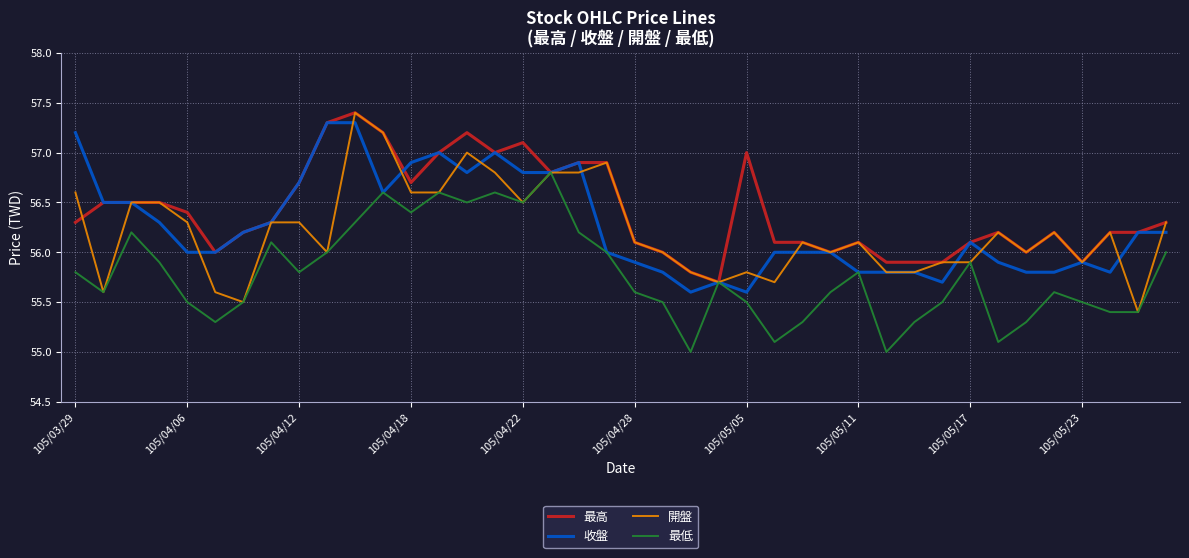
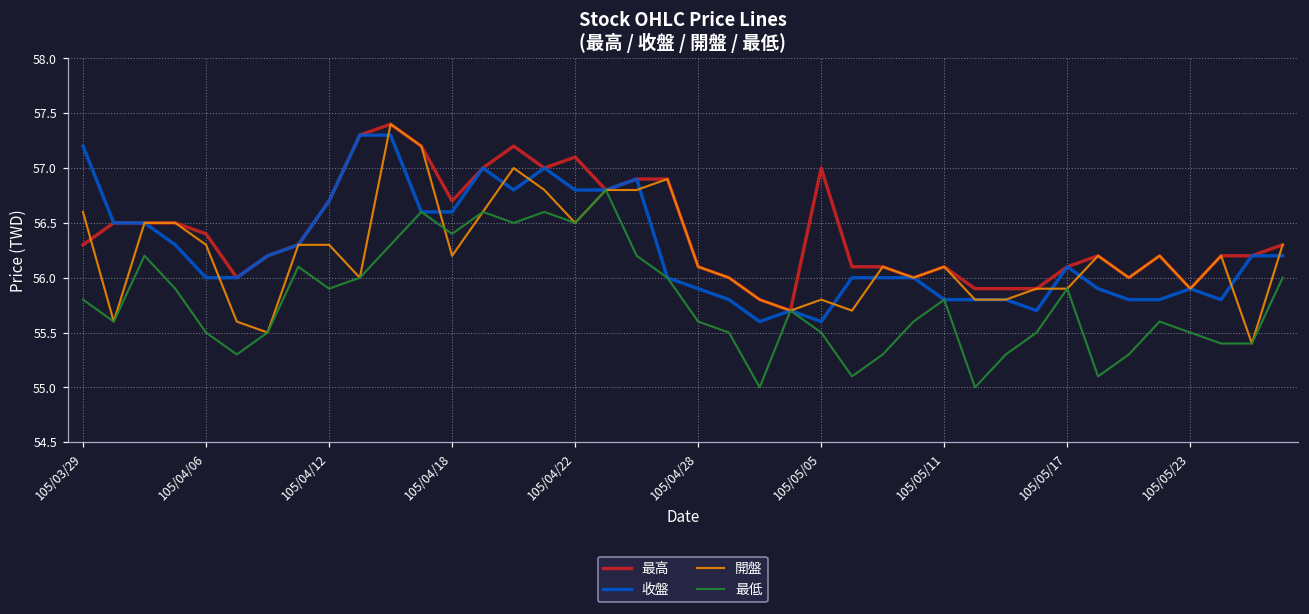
  {
    "最高": {
      "105/03/29": 56.3,
      "105/04/06": 56.4,
      "105/04/18": 56.7,
      "105/04/22": 57.1,
      "105/05/05": 57.0
    },
    "收盤": {
      "105/03/29": 57.2,
      "105/04/06": 56.0,
-     "105/04/18": 56.9,
+     "105/04/18": 56.6,
      "105/04/22": 56.8,
      "105/04/28": 55.9,
      "105/05/05": 55.6
    },
    "開盤": {
      "105/03/29": 56.6,
      "105/04/06": 56.3,
      "105/04/12": 56.3,
-     "105/04/18": 56.6,
+     "105/04/18": 56.2,
      "105/05/05": 55.8
    },
    "最低": {
      "105/03/29": 55.8,
      "105/04/06": 55.5,
-     "105/04/12": 55.8,
+     "105/04/12": 55.9,
      "105/04/18": 56.4,
      "105/04/28": 55.6,
      "105/05/05": 55.5,
      "105/05/23": 55.5
    }
  }
